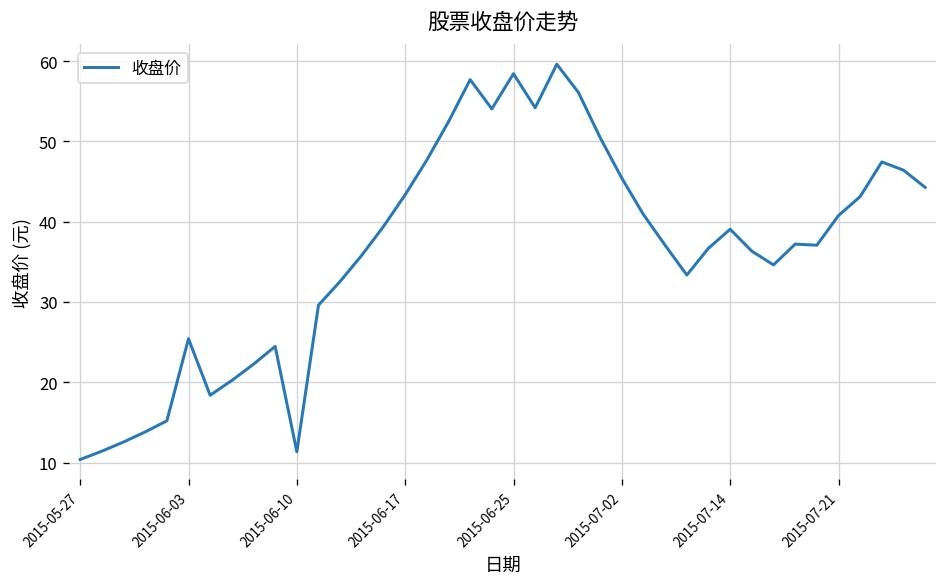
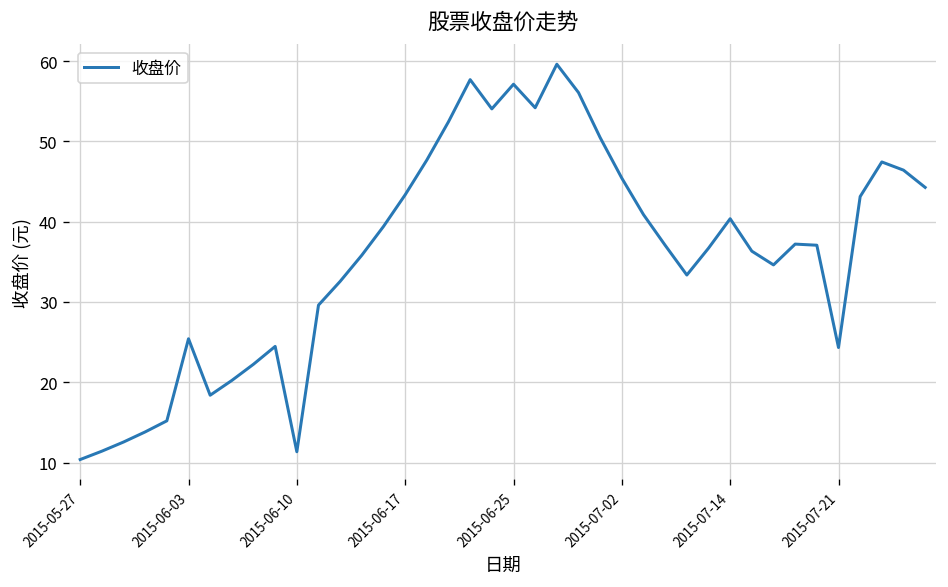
  {
    "2015-05-27": 10,
    "2015-06-03": 25,
    "2015-06-10": 11,
    "2015-06-17": 43,
-   "2015-06-25": 58,
+   "2015-06-25": 57,
    "2015-07-02": 45,
-   "2015-07-14": 39,
-   "2015-07-21": 41
+   "2015-07-14": 40,
+   "2015-07-21": 24
  }
